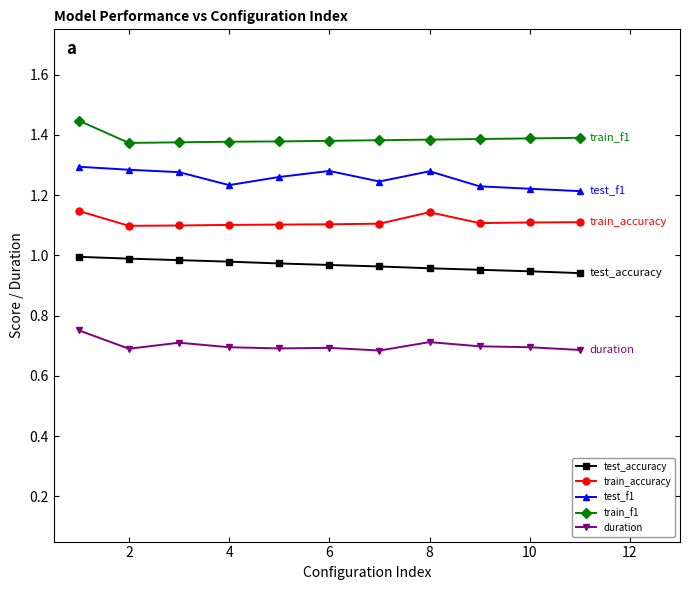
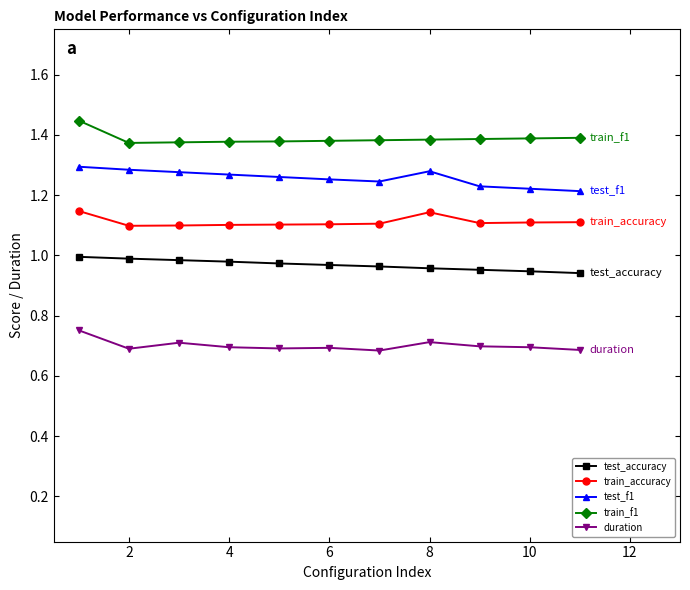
  {
    "test_accuracy": {
      "2": 0.99,
      "4": 0.98,
      "6": 0.97,
      "8": 0.96,
      "10": 0.95
    },
    "train_accuracy": {
      "2": 1.10,
      "4": 1.10,
      "6": 1.10,
      "8": 1.14,
      "10": 1.11
    },
    "test_f1": {
      "2": 1.28,
-     "4": 1.23,
-     "6": 1.28,
+     "4": 1.27,
+     "6": 1.25,
      "8": 1.28,
      "10": 1.22
    },
    "train_f1": {
      "2": 1.37,
      "4": 1.38,
      "6": 1.38,
      "8": 1.38,
      "10": 1.39
    },
    "duration": {
      "2": 0.69,
      "4": 0.70,
      "6": 0.69,
      "8": 0.71,
      "10": 0.70
    }
  }
